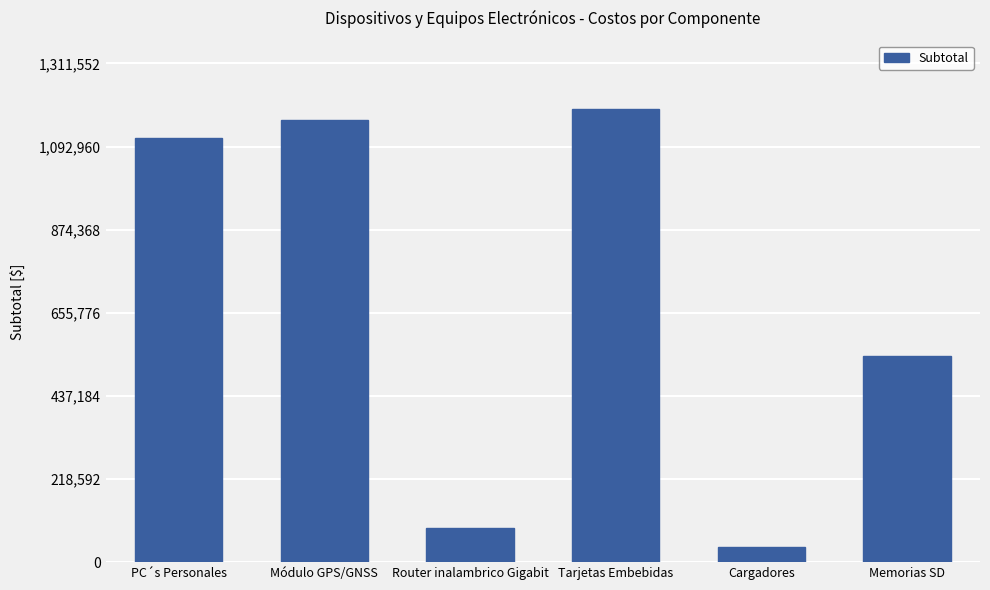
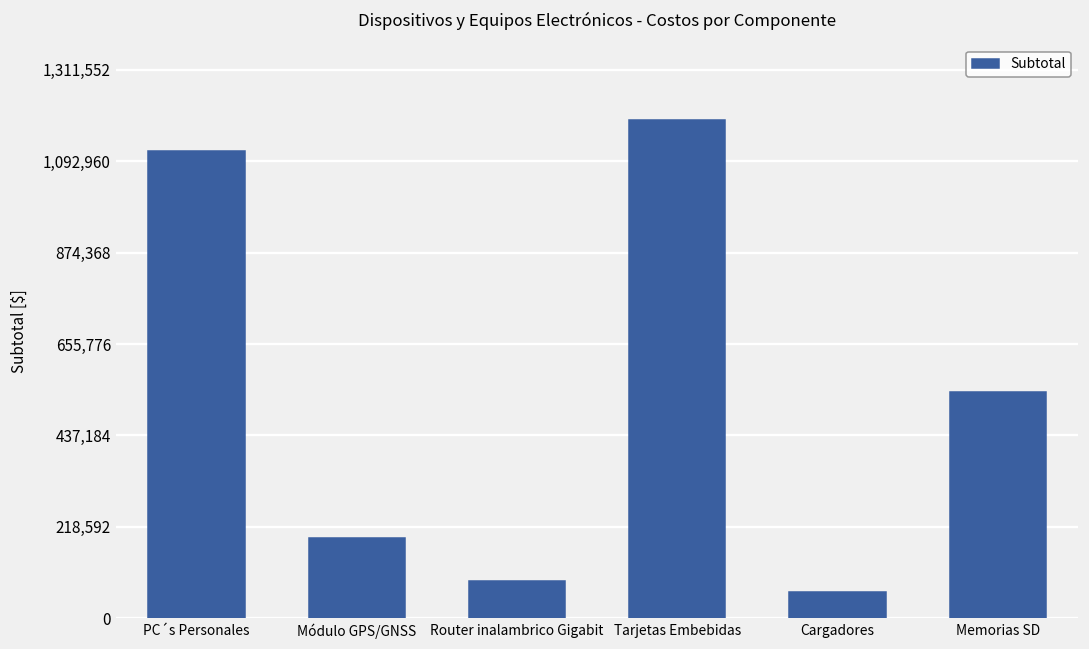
  {
    "PC´s Personales": "1,120,000",
-   "Módulo GPS/GNSS": "1,160,000",
+   "Módulo GPS/GNSS": "190,000",
    "Router inalambrico Gigabit": "90,000",
    "Tarjetas Embebidas": "1,190,000",
-   "Cargadores": "40,000",
+   "Cargadores": "60,000",
    "Memorias SD": "540,000"
  }
